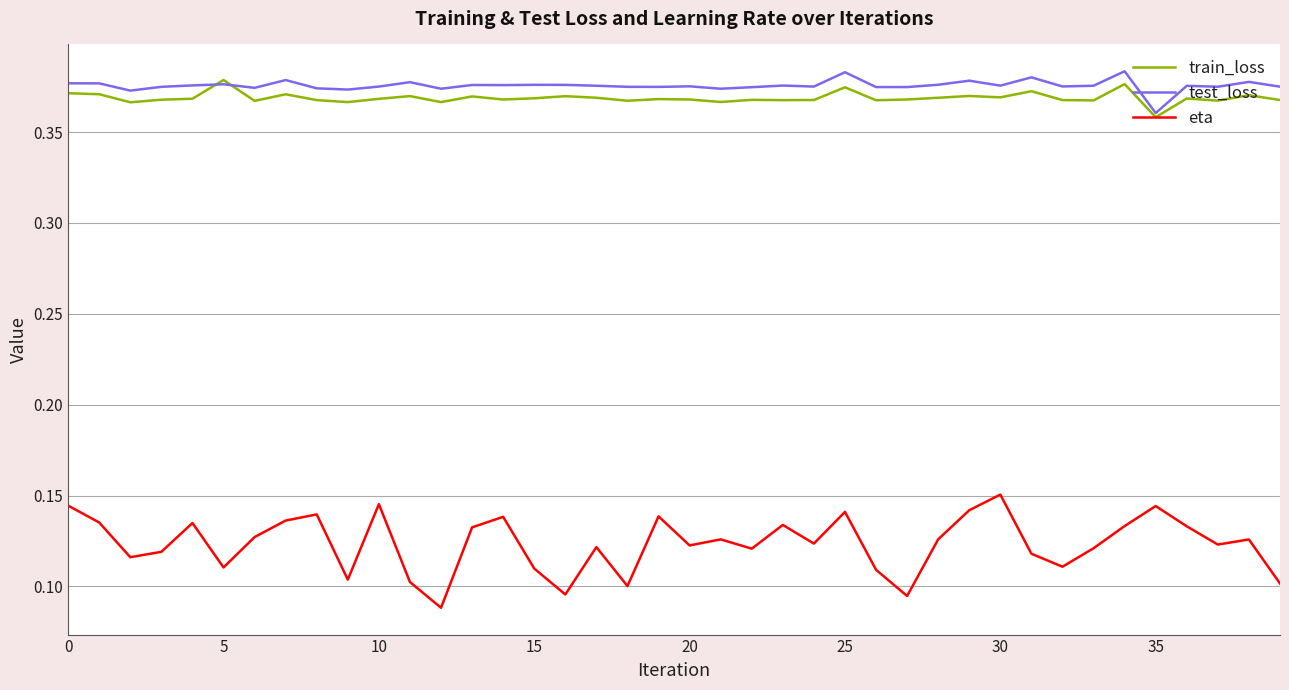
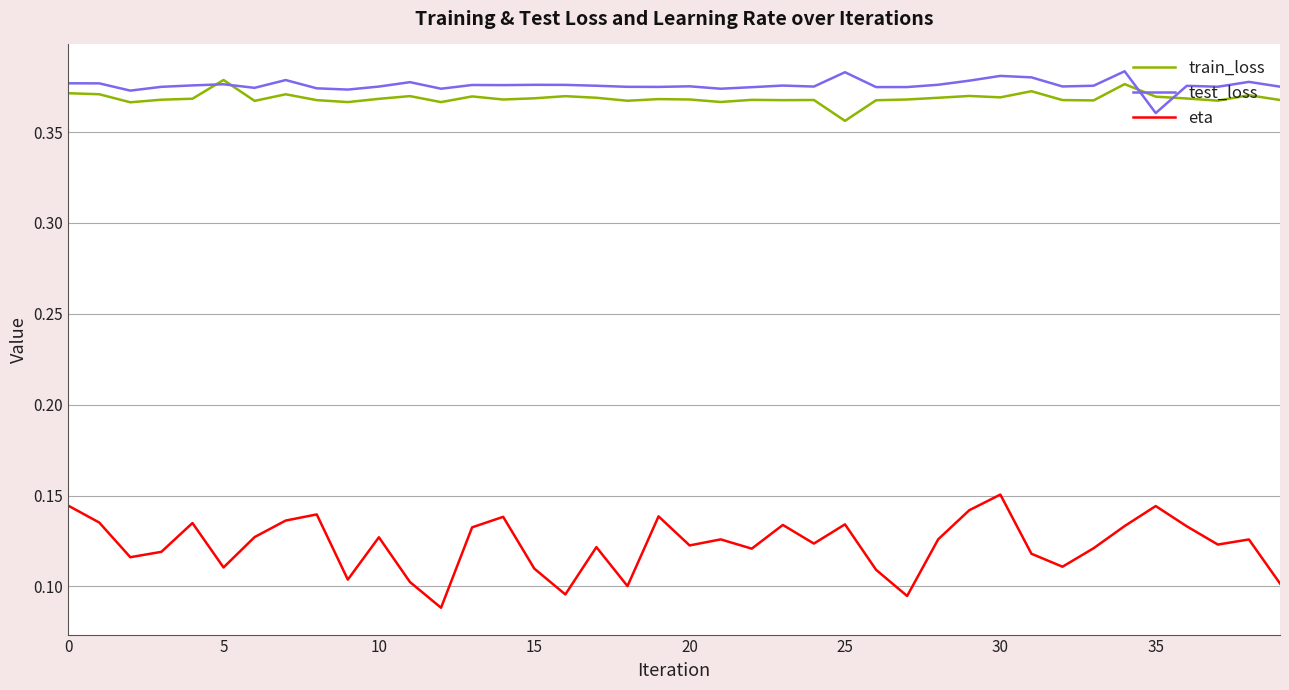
  {
    "train_loss": {
      "0": 0.371,
      "5": 0.379,
      "10": 0.368,
      "15": 0.369,
      "20": 0.368,
-     "25": 0.375,
+     "25": 0.356,
      "30": 0.369,
-     "35": 0.358
+     "35": 0.370
    },
    "test_loss": {
      "0": 0.377,
      "5": 0.376,
      "10": 0.375,
      "15": 0.376,
      "20": 0.375,
      "25": 0.383,
-     "30": 0.376,
+     "30": 0.381,
      "35": 0.360
    },
    "eta": {
      "0": 0.144,
      "5": 0.110,
-     "10": 0.145,
+     "10": 0.127,
      "15": 0.110,
      "20": 0.123,
-     "25": 0.141,
+     "25": 0.134,
      "30": 0.151,
      "35": 0.144
    }
  }
